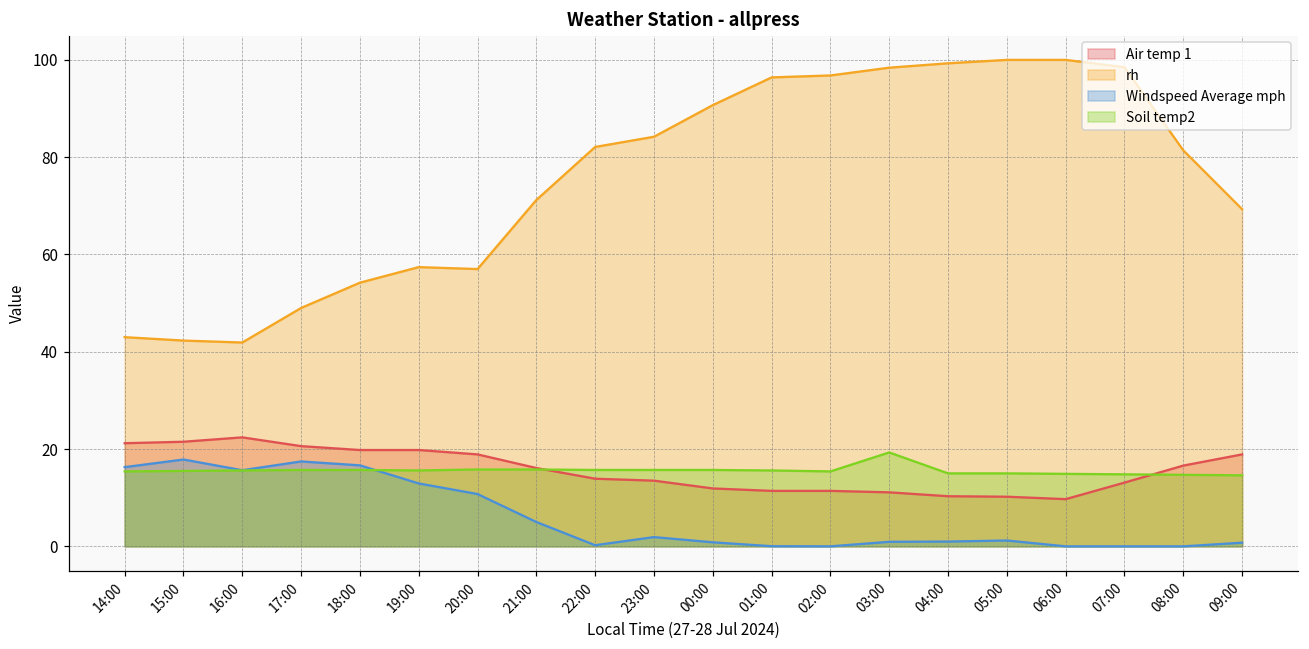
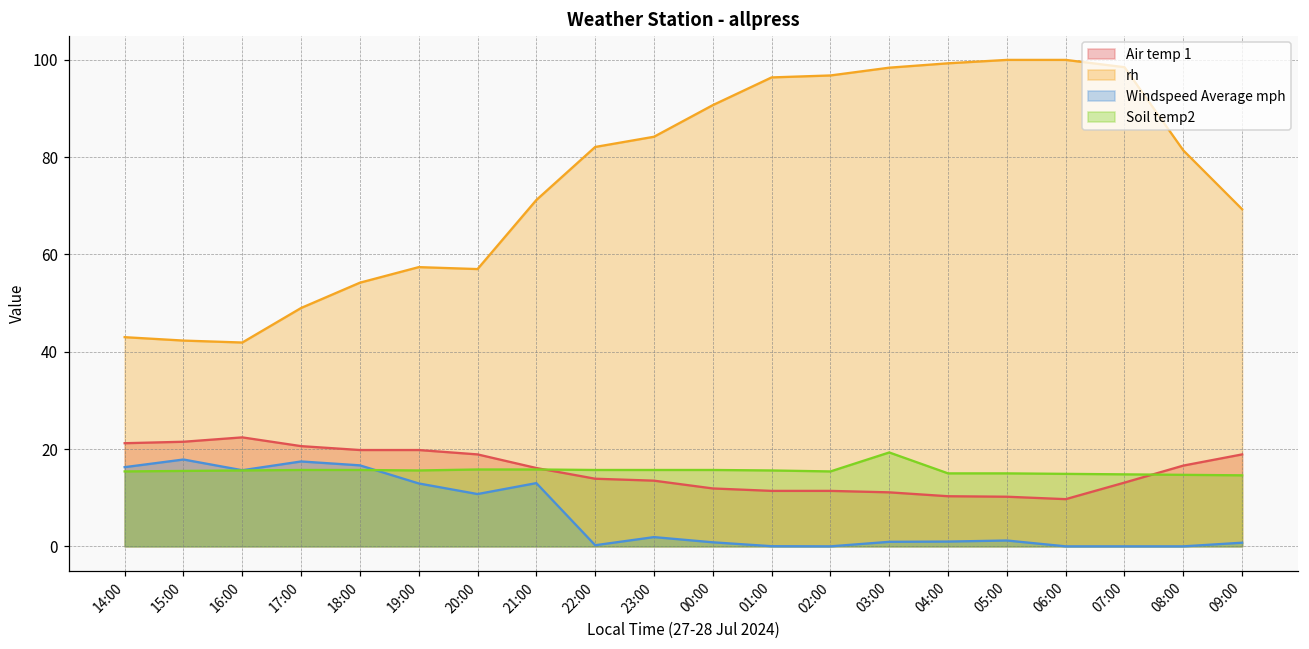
  {
    "Windspeed Average mph": {
      "14:00": 16,
      "15:00": 18,
      "17:00": 17,
      "18:00": 17,
      "19:00": 13,
      "20:00": 11,
-     "21:00": 5,
+     "21:00": 13,
      "22:00": 0,
      "23:00": 2,
      "00:00": 1,
      "01:00": 0,
      "02:00": 0,
      "03:00": 1,
      "04:00": 1,
      "05:00": 1,
      "06:00": 0,
      "07:00": 0,
      "08:00": 0,
      "09:00": 1
    },
    "Soil temp2": {
      "14:00": 15,
      "15:00": 16,
      "17:00": 16,
      "18:00": 16,
      "19:00": 16,
      "20:00": 16,
      "22:00": 16,
      "23:00": 16,
      "00:00": 16,
      "01:00": 16,
      "02:00": 15,
      "03:00": 19,
      "04:00": 15,
      "05:00": 15,
      "06:00": 15,
      "07:00": 15,
      "08:00": 15,
      "09:00": 15
    }
  }
